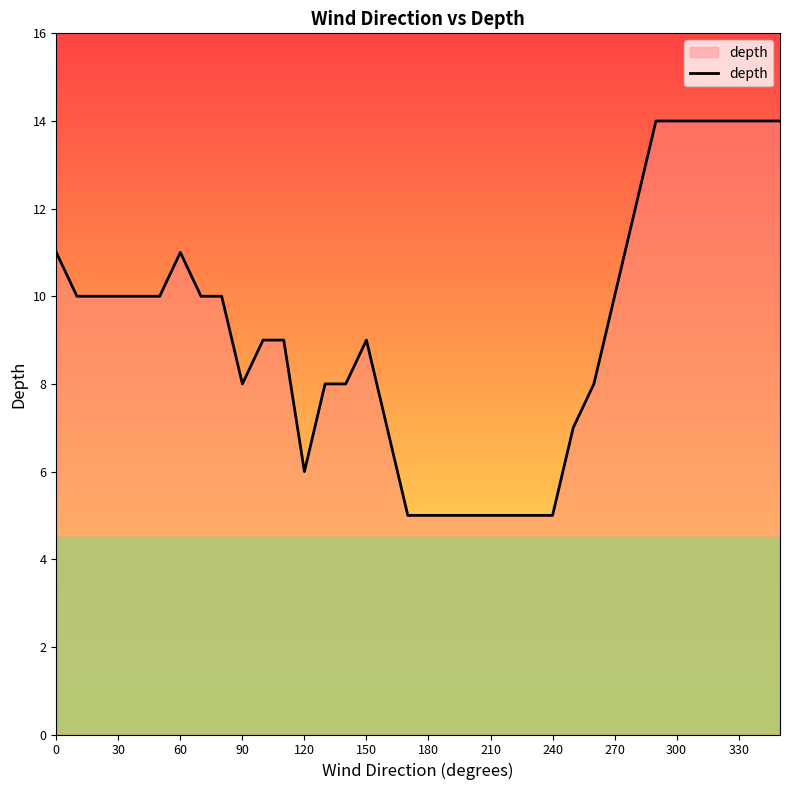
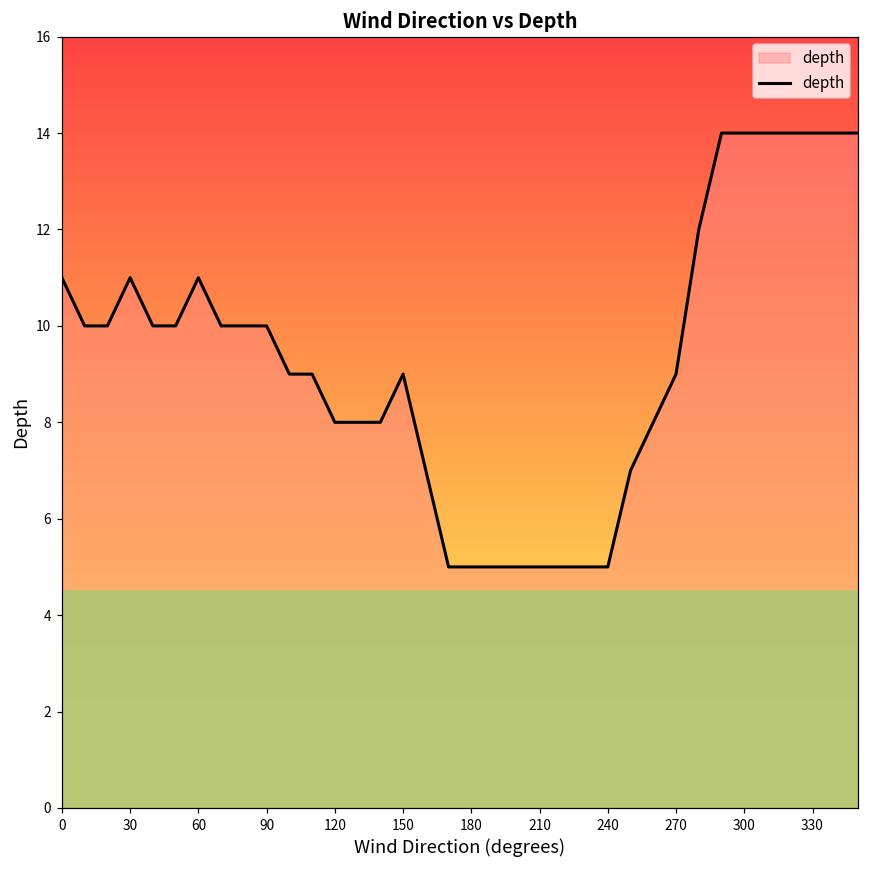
  {
    "0": 11,
-   "30": 10,
+   "30": 11,
    "60": 11,
-   "90": 8,
-   "120": 6,
+   "90": 10,
+   "120": 8,
    "150": 9,
    "180": 5,
    "210": 5,
    "240": 5,
-   "270": 10,
+   "270": 9,
    "300": 14,
    "330": 14
  }
